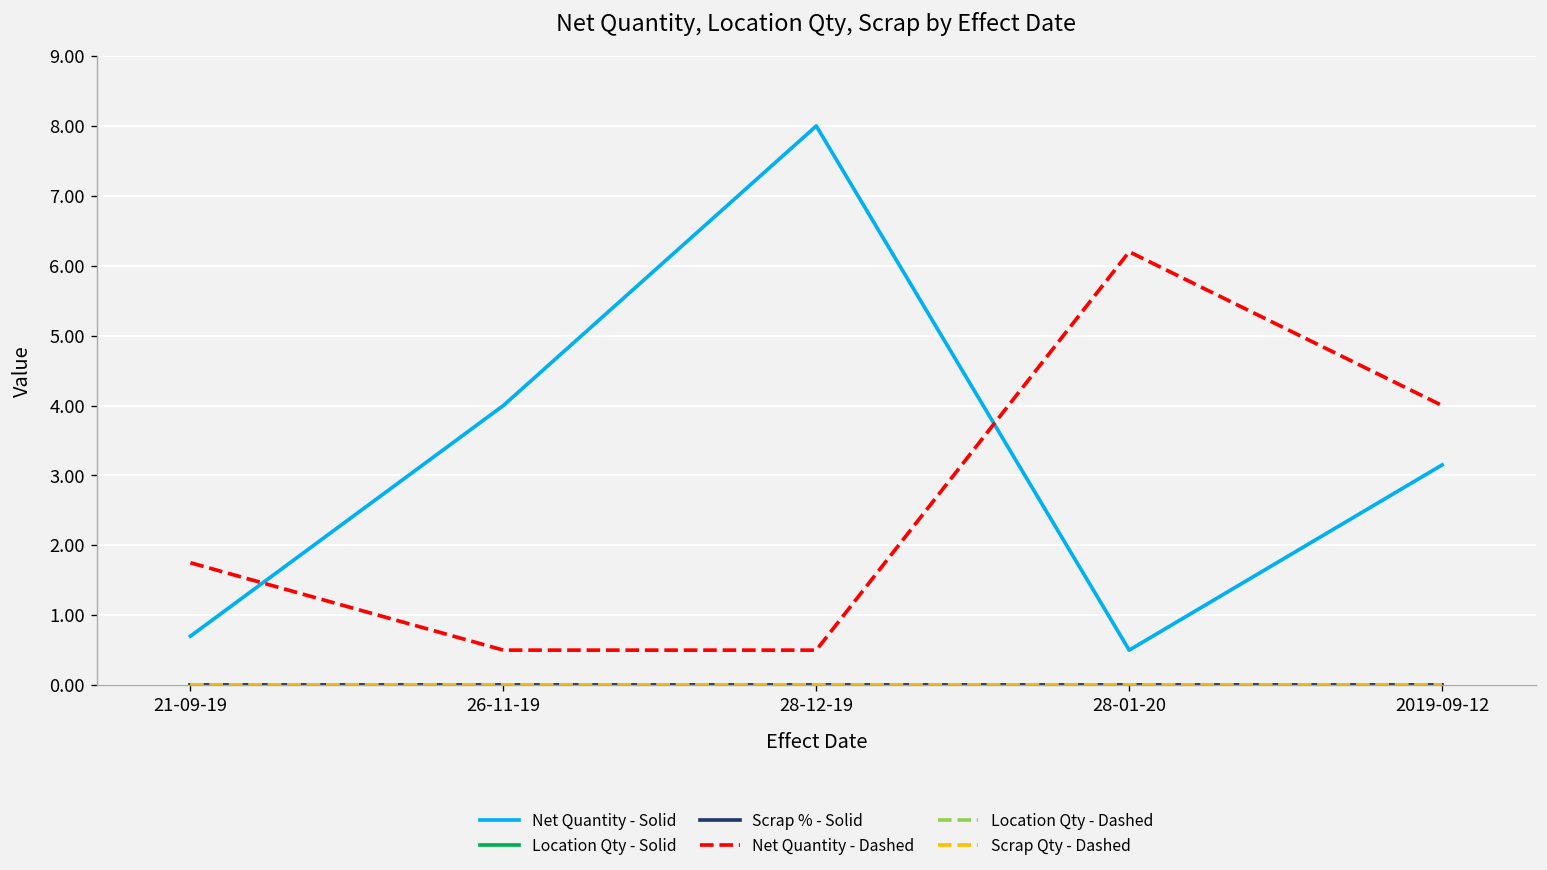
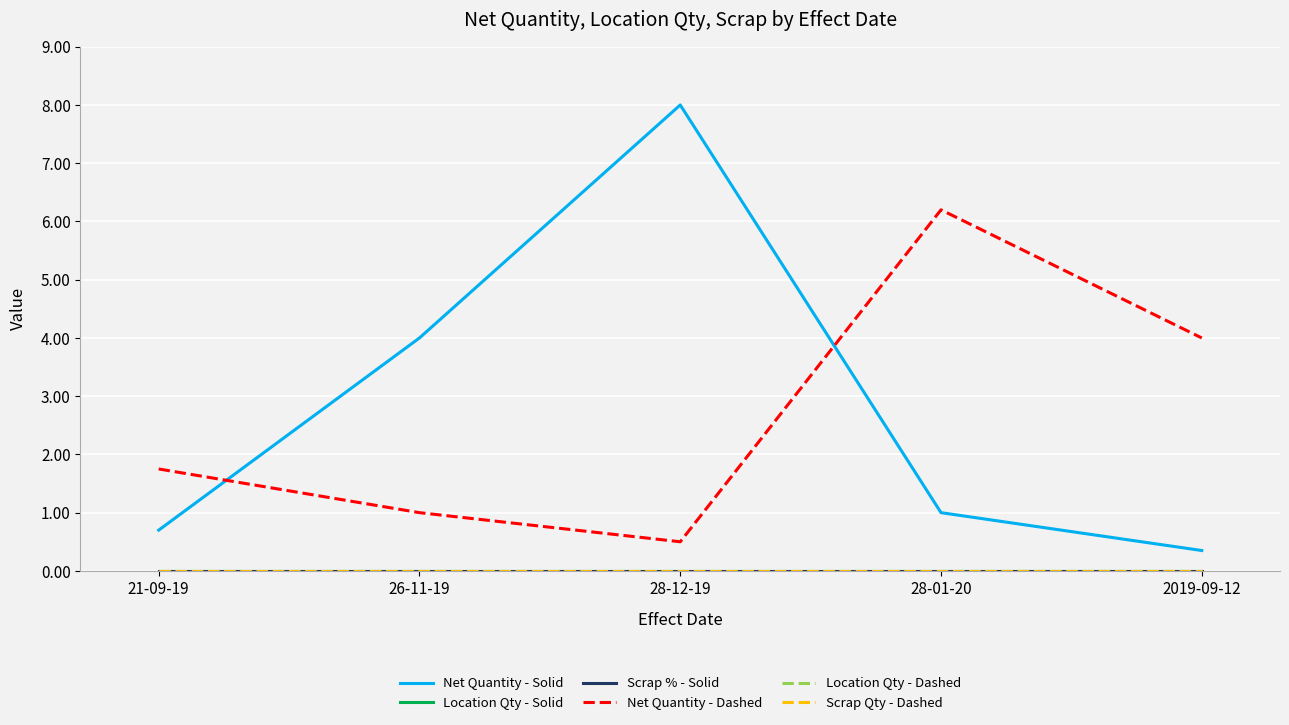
  {
    "Net Quantity - Solid": {
      "21-09-19": 0.7,
      "26-11-19": 4.0,
      "28-12-19": 8.0,
-     "28-01-20": 0.5,
-     "2019-09-12": 3.2
+     "28-01-20": 1.0,
+     "2019-09-12": 0.4
    },
    "Scrap Qty - Dashed": {
      "21-09-19": 0.0,
      "26-11-19": 0.0,
      "28-12-19": 0.0,
      "28-01-20": 0.0,
      "2019-09-12": 0.0
    },
    "Net Quantity - Dashed": {
      "21-09-19": 1.8,
-     "26-11-19": 0.5,
+     "26-11-19": 1.0,
      "28-12-19": 0.5,
      "28-01-20": 6.2,
      "2019-09-12": 4.0
    }
  }
